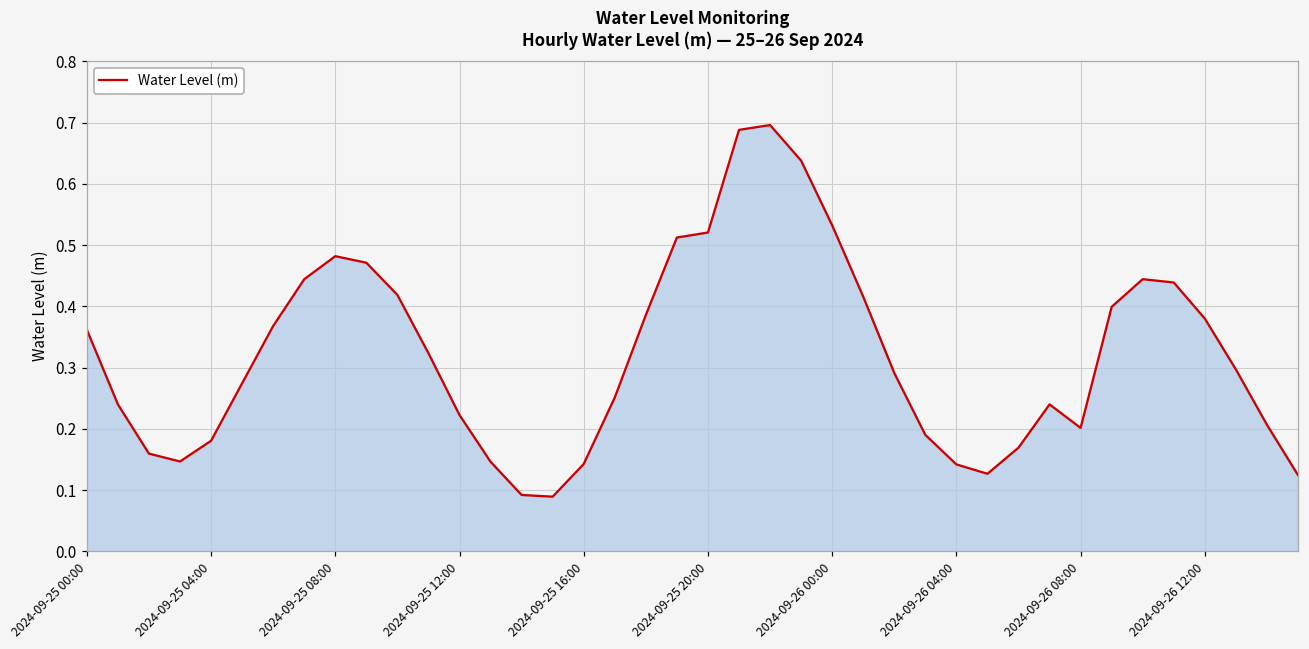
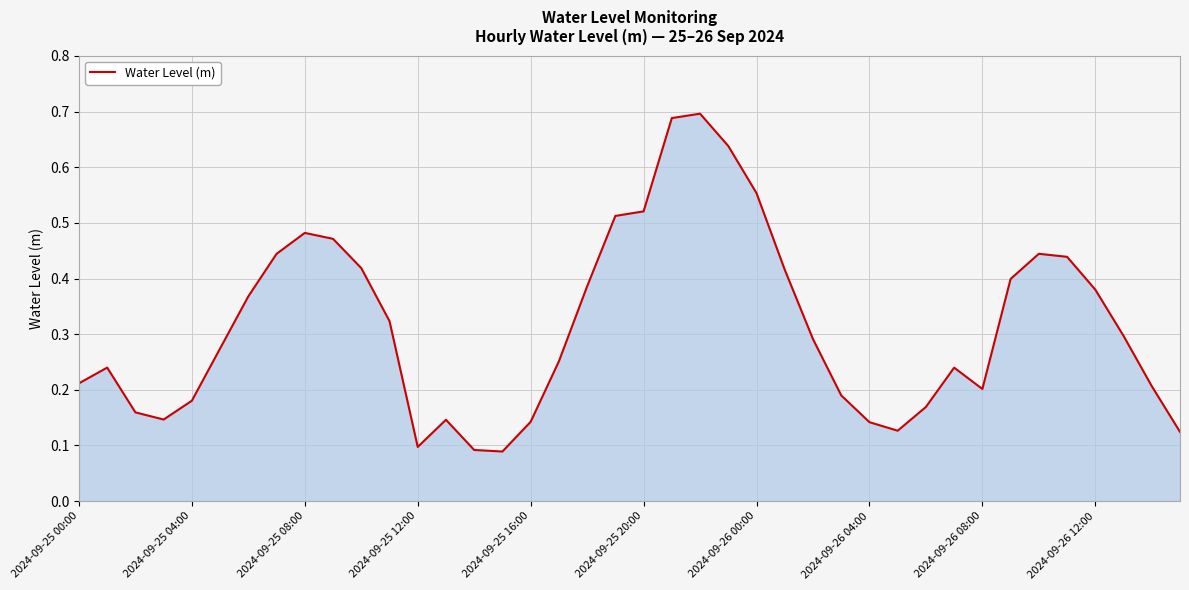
  {
-   "2024-09-25 00:00": 0.36,
+   "2024-09-25 00:00": 0.21,
    "2024-09-25 04:00": 0.18,
    "2024-09-25 08:00": 0.48,
-   "2024-09-25 12:00": 0.22,
+   "2024-09-25 12:00": 0.10,
    "2024-09-25 16:00": 0.14,
    "2024-09-25 20:00": 0.52,
-   "2024-09-26 00:00": 0.53,
+   "2024-09-26 00:00": 0.55,
    "2024-09-26 04:00": 0.14,
    "2024-09-26 08:00": 0.20,
    "2024-09-26 12:00": 0.38
  }
